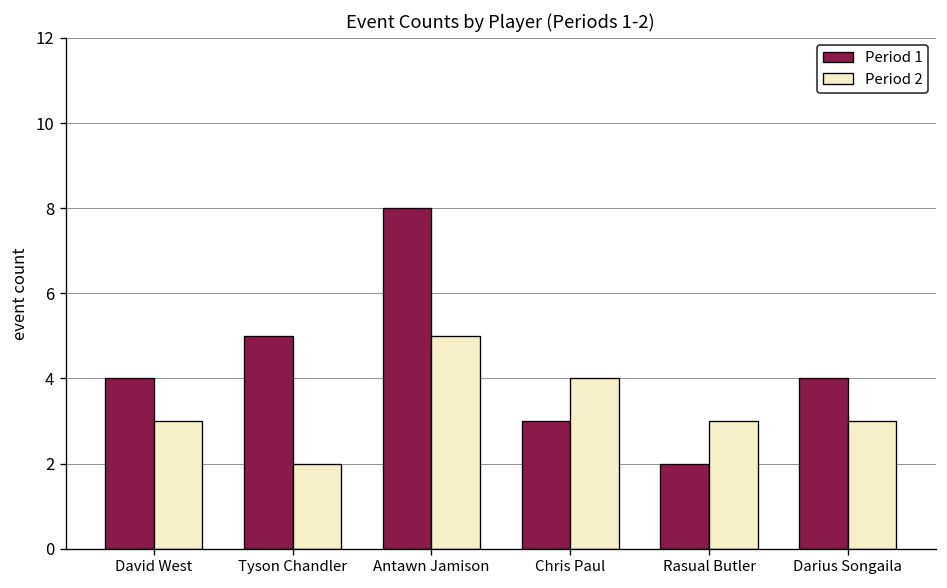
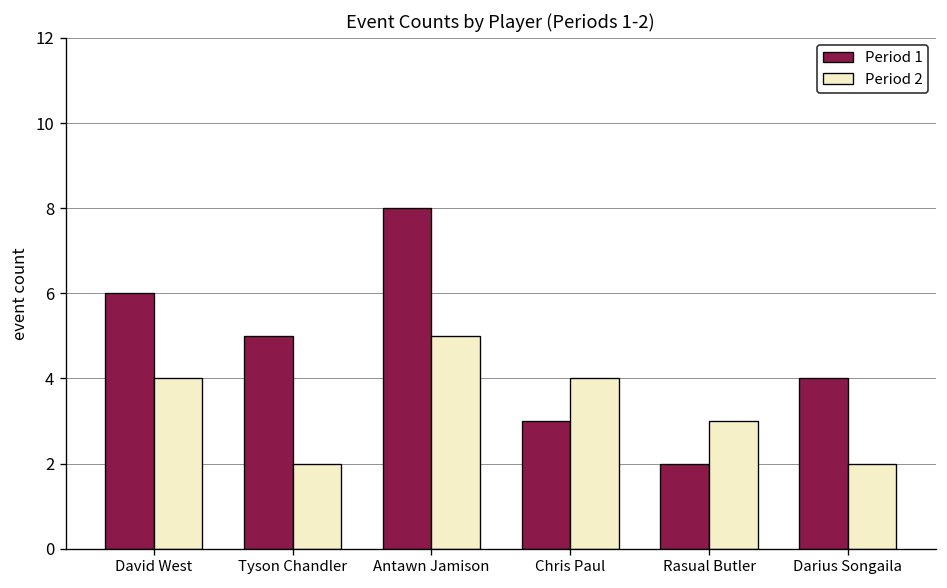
  {
    "Period 1": {
-     "David West": 4,
+     "David West": 6,
      "Tyson Chandler": 5,
      "Antawn Jamison": 8,
      "Chris Paul": 3,
      "Rasual Butler": 2,
      "Darius Songaila": 4
    },
    "Period 2": {
-     "David West": 3,
+     "David West": 4,
      "Tyson Chandler": 2,
      "Antawn Jamison": 5,
      "Chris Paul": 4,
      "Rasual Butler": 3,
-     "Darius Songaila": 3
+     "Darius Songaila": 2
    }
  }
